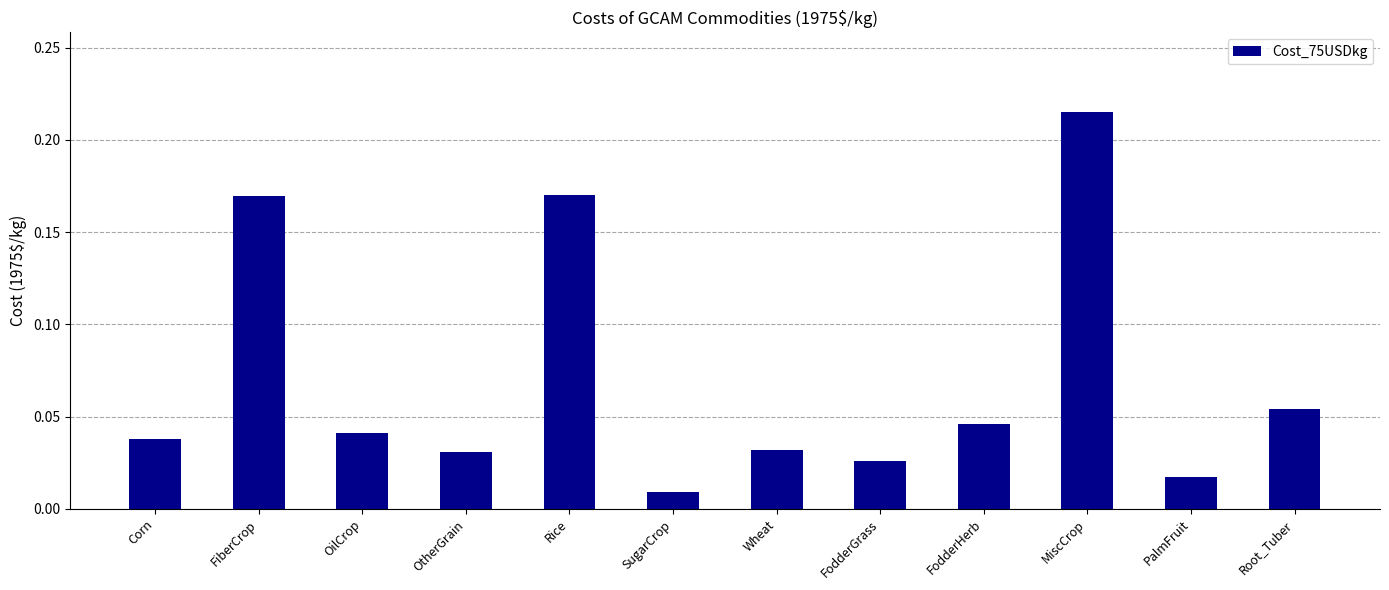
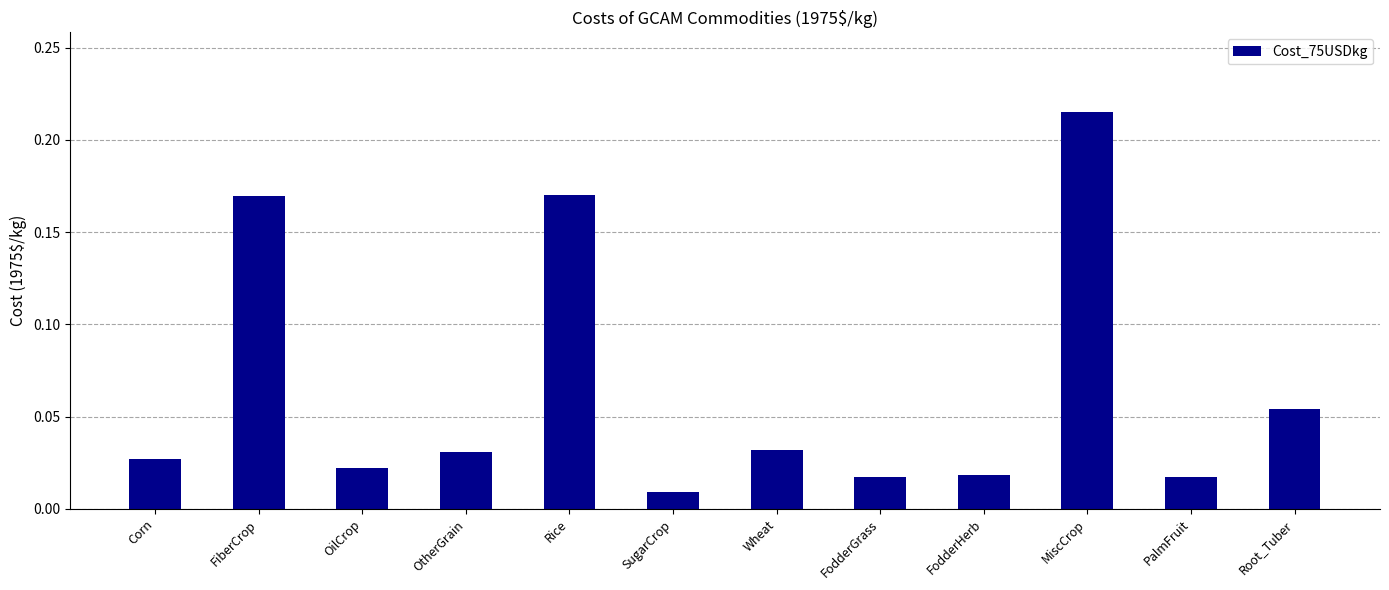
  {
-   "Corn": 0.038,
+   "Corn": 0.027,
    "FiberCrop": 0.170,
-   "OilCrop": 0.041,
+   "OilCrop": 0.022,
    "OtherGrain": 0.031,
    "Rice": 0.170,
    "SugarCrop": 0.009,
    "Wheat": 0.032,
-   "FodderGrass": 0.026,
-   "FodderHerb": 0.046,
+   "FodderGrass": 0.017,
+   "FodderHerb": 0.018,
    "MiscCrop": 0.215,
    "PalmFruit": 0.017,
    "Root_Tuber": 0.054
  }
